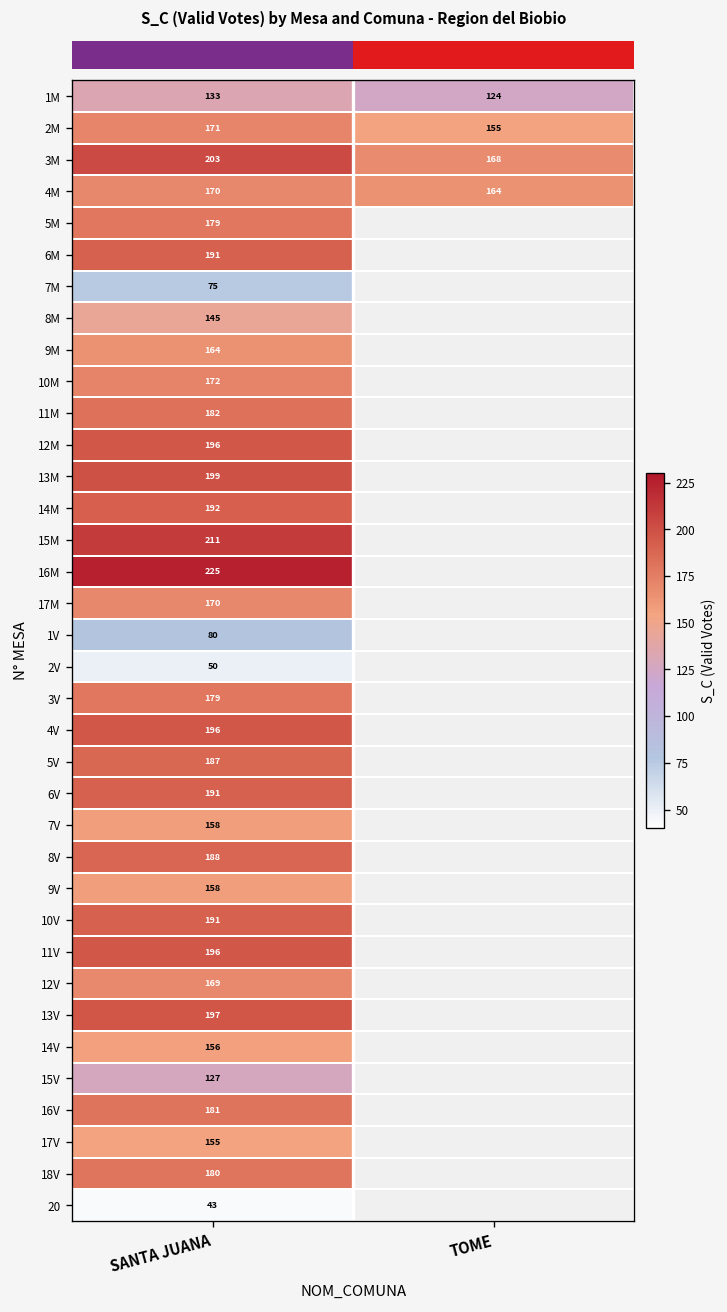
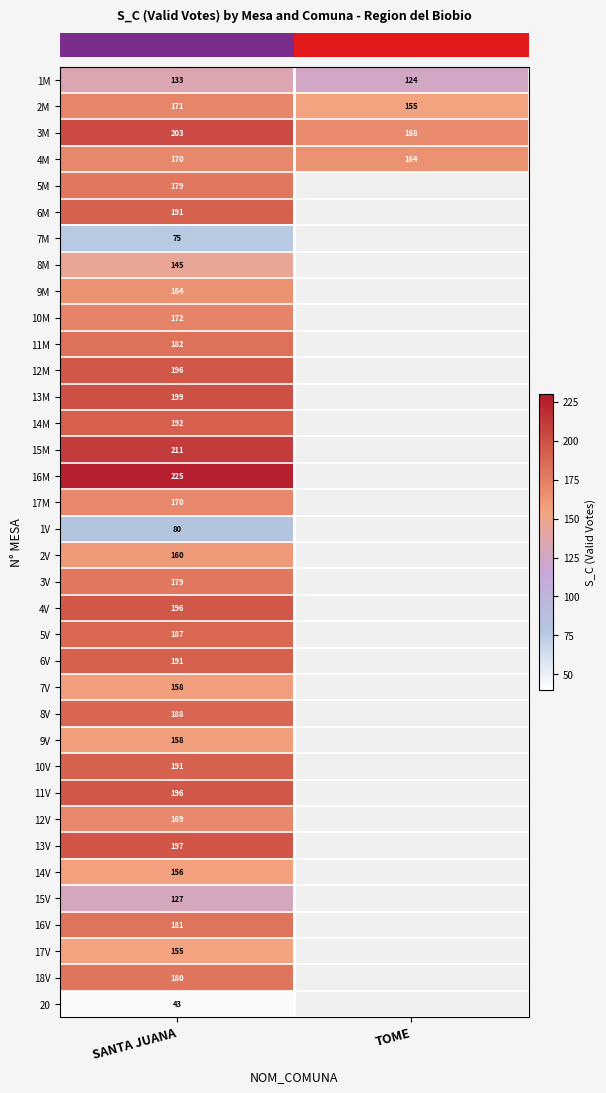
  {
    "1M": {
      "SANTA JUANA": 133,
      "TOME": 124
    },
    "2M": {
      "SANTA JUANA": 171,
      "TOME": 155
    },
    "3M": {
      "SANTA JUANA": 203,
      "TOME": 168
    },
    "4M": {
      "SANTA JUANA": 170,
      "TOME": 164
    },
    "5M": {
      "SANTA JUANA": 179
    },
    "6M": {
      "SANTA JUANA": 191
    },
    "7M": {
      "SANTA JUANA": 75
    },
    "8M": {
      "SANTA JUANA": 145
    },
    "9M": {
      "SANTA JUANA": 164
    },
    "10M": {
      "SANTA JUANA": 172
    },
    "11M": {
      "SANTA JUANA": 182
    },
    "12M": {
      "SANTA JUANA": 196
    },
    "13M": {
      "SANTA JUANA": 199
    },
    "14M": {
      "SANTA JUANA": 192
    },
    "15M": {
      "SANTA JUANA": 211
    },
    "16M": {
      "SANTA JUANA": 225
    },
    "17M": {
      "SANTA JUANA": 170
    },
    "1V": {
      "SANTA JUANA": 80
    },
    "2V": {
-     "SANTA JUANA": 50
+     "SANTA JUANA": 160
    },
    "3V": {
      "SANTA JUANA": 179
    },
    "4V": {
      "SANTA JUANA": 196
    },
    "5V": {
      "SANTA JUANA": 187
    },
    "6V": {
      "SANTA JUANA": 191
    },
    "7V": {
      "SANTA JUANA": 158
    },
    "8V": {
      "SANTA JUANA": 188
    },
    "9V": {
      "SANTA JUANA": 158
    },
    "10V": {
      "SANTA JUANA": 191
    },
    "11V": {
      "SANTA JUANA": 196
    },
    "12V": {
      "SANTA JUANA": 169
    },
    "13V": {
      "SANTA JUANA": 197
    },
    "14V": {
      "SANTA JUANA": 156
    },
    "15V": {
      "SANTA JUANA": 127
    },
    "16V": {
      "SANTA JUANA": 181
    },
    "17V": {
      "SANTA JUANA": 155
    },
    "18V": {
      "SANTA JUANA": 180
    },
    "20": {
      "SANTA JUANA": 43
    }
  }
